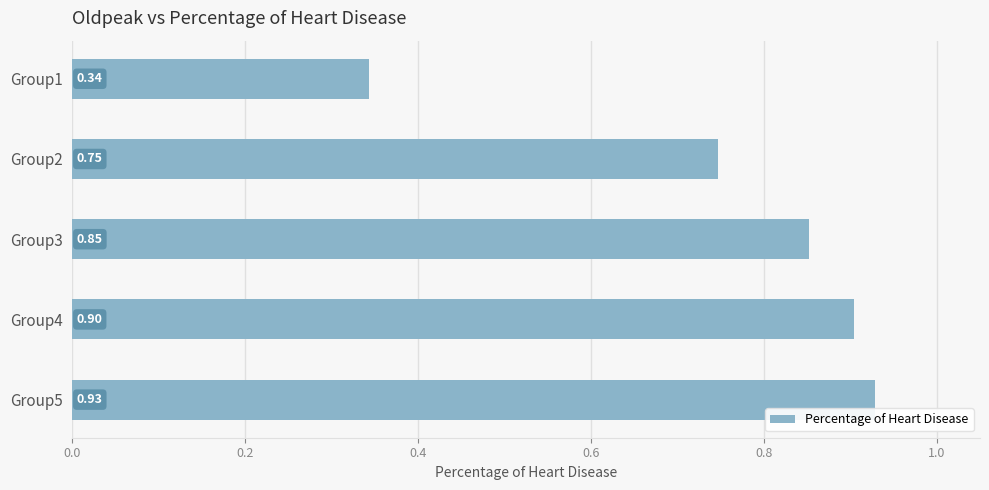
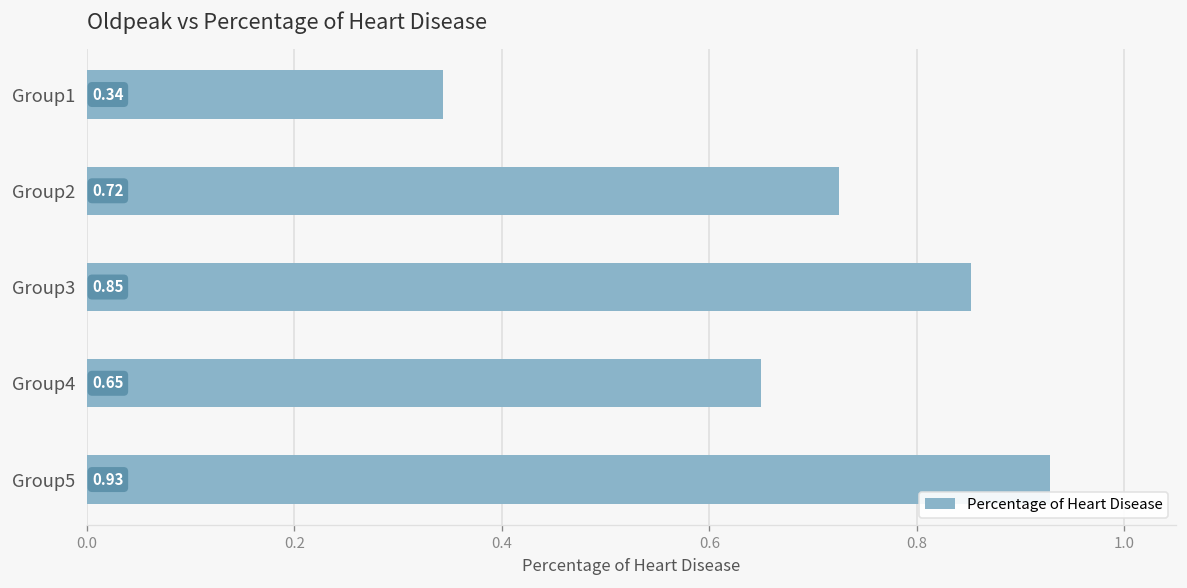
  {
-   "Group2": 0.75,
-   "Group4": 0.90
+   "Group2": 0.72,
+   "Group4": 0.65
  }
